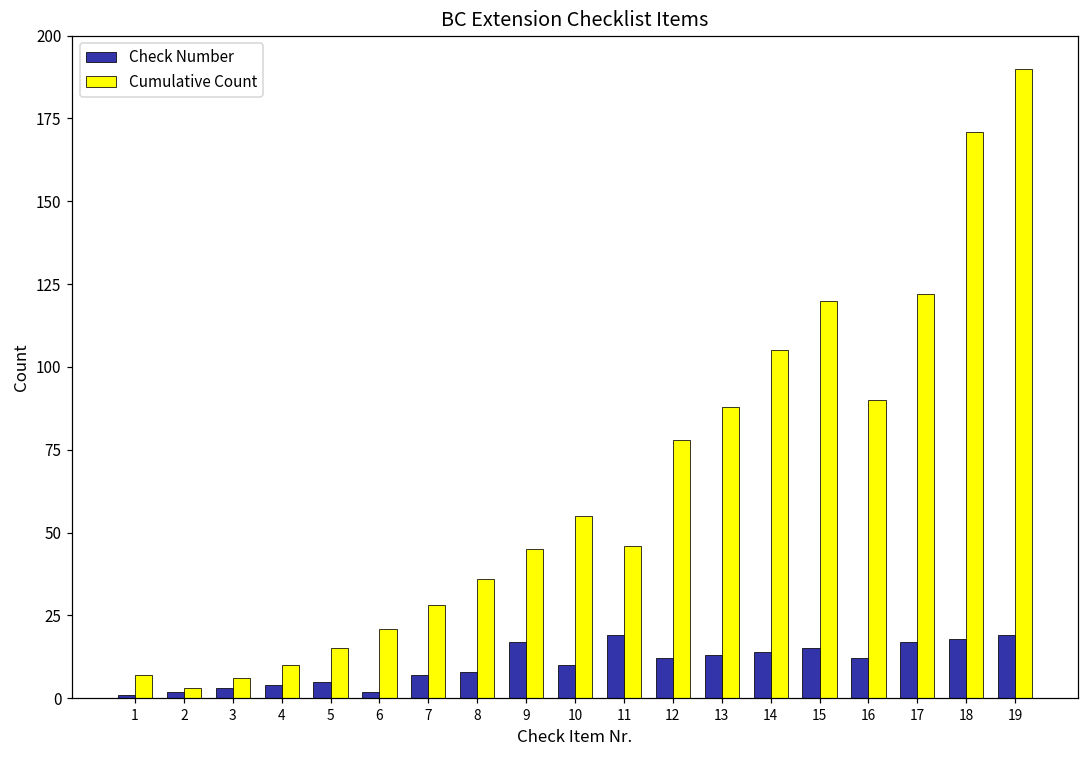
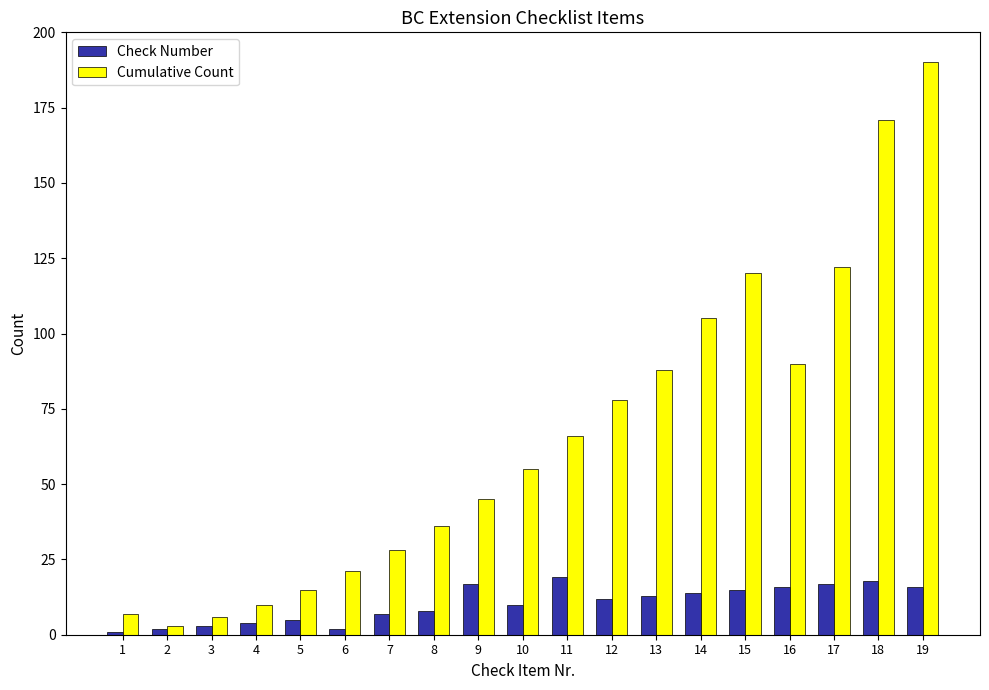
  {
    "Check Number": {
      "1": 1,
      "2": 2,
      "3": 3,
      "4": 4,
      "5": 5,
      "6": 2,
      "7": 7,
      "8": 8,
      "9": 17,
      "10": 10,
      "11": 19,
      "12": 12,
      "13": 13,
      "14": 14,
      "15": 15,
-     "16": 12,
+     "16": 16,
      "17": 17,
      "18": 18,
-     "19": 19
+     "19": 16
    },
    "Cumulative Count": {
      "1": 7,
      "2": 3,
      "3": 6,
      "4": 10,
      "5": 15,
      "6": 21,
      "7": 28,
      "8": 36,
      "9": 45,
      "10": 55,
-     "11": 46,
+     "11": 66,
      "12": 78,
      "13": 88,
      "14": 105,
      "15": 120,
      "16": 90,
      "17": 122,
      "18": 171,
      "19": 190
    }
  }
